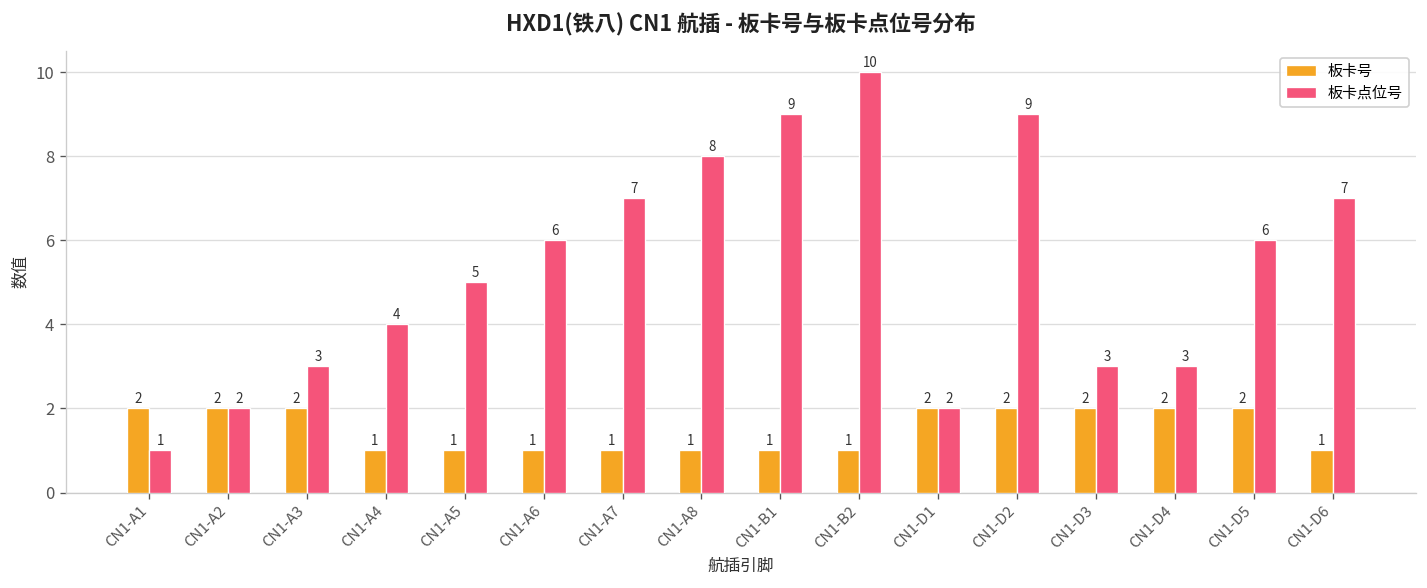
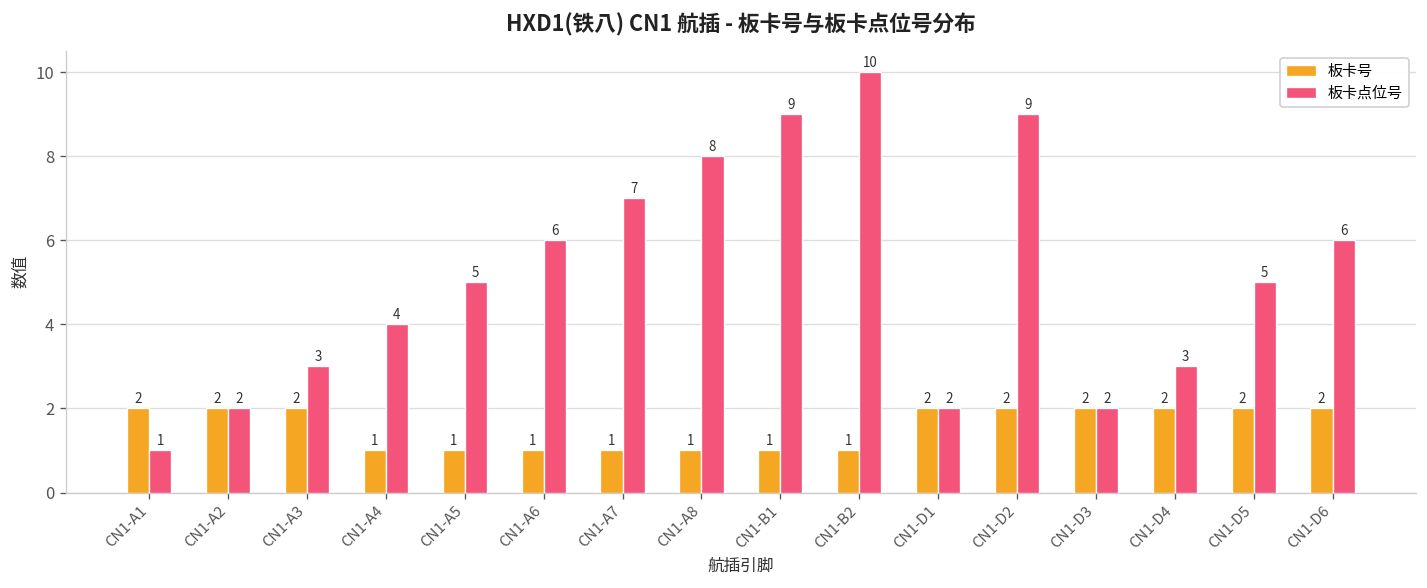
  {
    "板卡号": {
      "CN1-A1": 2,
      "CN1-A2": 2,
      "CN1-A3": 2,
      "CN1-A4": 1,
      "CN1-A5": 1,
      "CN1-A6": 1,
      "CN1-A7": 1,
      "CN1-A8": 1,
      "CN1-B1": 1,
      "CN1-B2": 1,
      "CN1-D1": 2,
      "CN1-D2": 2,
      "CN1-D3": 2,
      "CN1-D4": 2,
      "CN1-D5": 2,
-     "CN1-D6": 1
+     "CN1-D6": 2
    },
    "板卡点位号": {
      "CN1-A1": 1,
      "CN1-A2": 2,
      "CN1-A3": 3,
      "CN1-A4": 4,
      "CN1-A5": 5,
      "CN1-A6": 6,
      "CN1-A7": 7,
      "CN1-A8": 8,
      "CN1-B1": 9,
      "CN1-B2": 10,
      "CN1-D1": 2,
      "CN1-D2": 9,
-     "CN1-D3": 3,
+     "CN1-D3": 2,
      "CN1-D4": 3,
-     "CN1-D5": 6,
-     "CN1-D6": 7
+     "CN1-D5": 5,
+     "CN1-D6": 6
    }
  }
